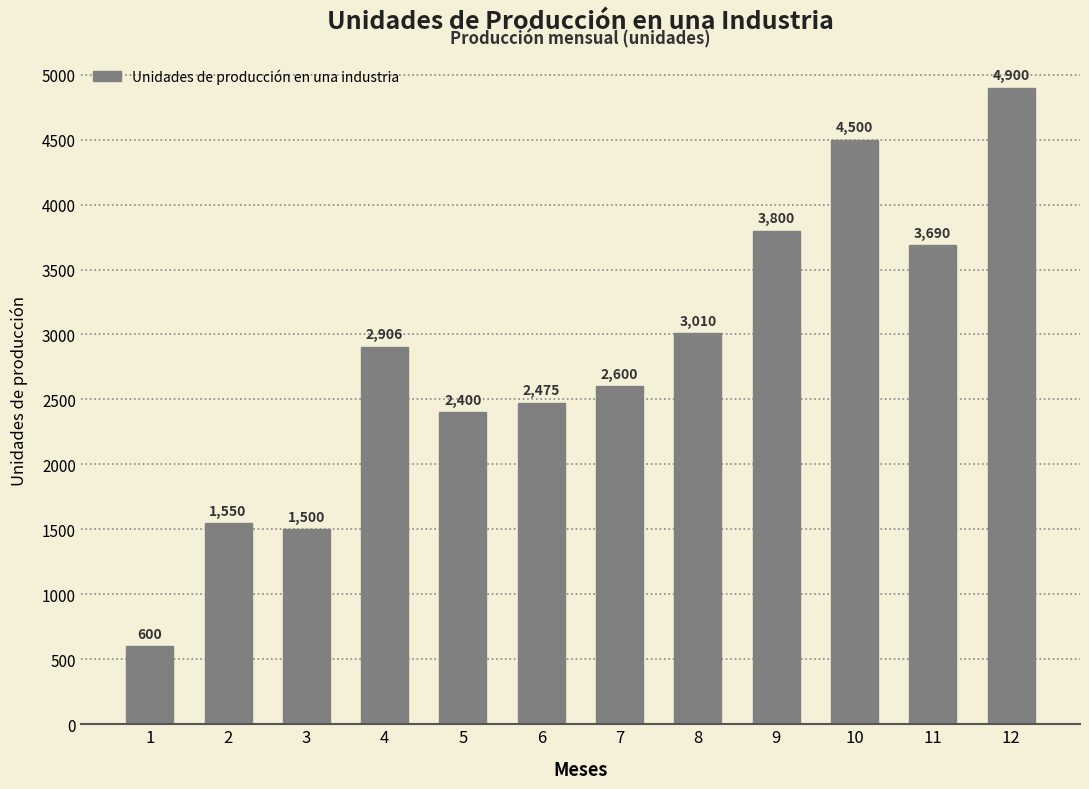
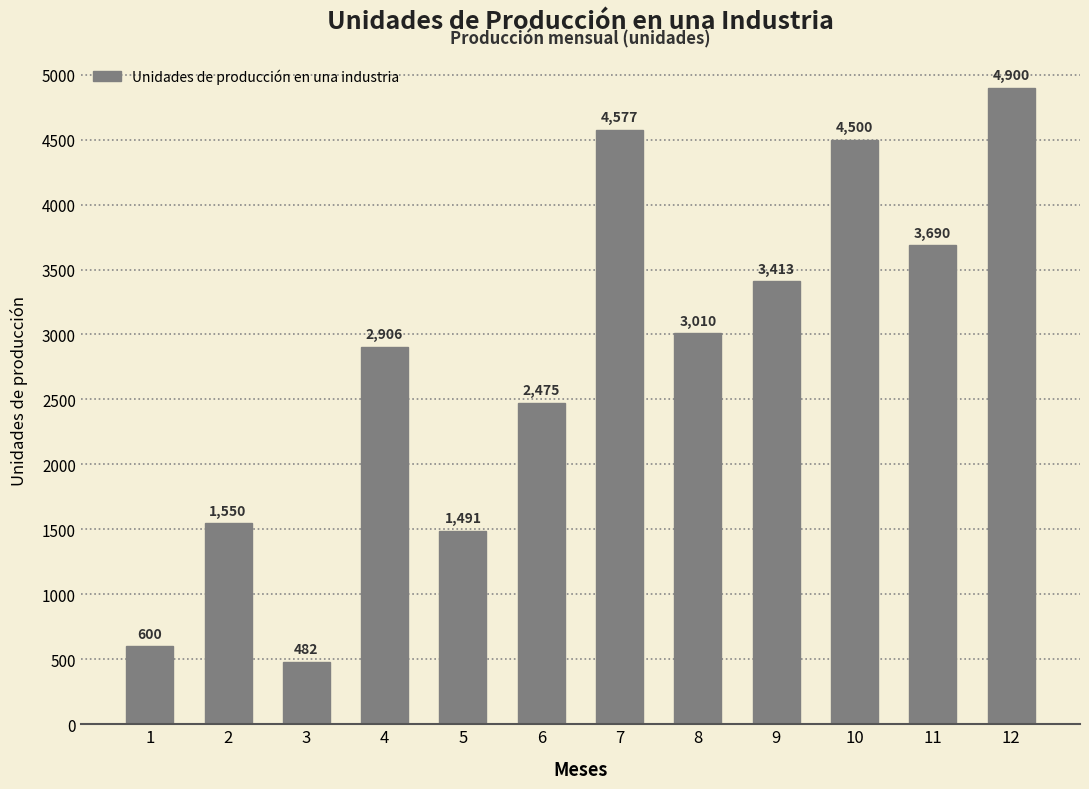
  {
    "1": "600",
    "2": "1,550",
-   "3": "1,500",
+   "3": "482",
    "4": "2,906",
-   "5": "2,400",
+   "5": "1,491",
    "6": "2,475",
-   "7": "2,600",
+   "7": "4,577",
    "8": "3,010",
-   "9": "3,800",
+   "9": "3,413",
    "10": "4,500",
    "11": "3,690",
    "12": "4,900"
  }
